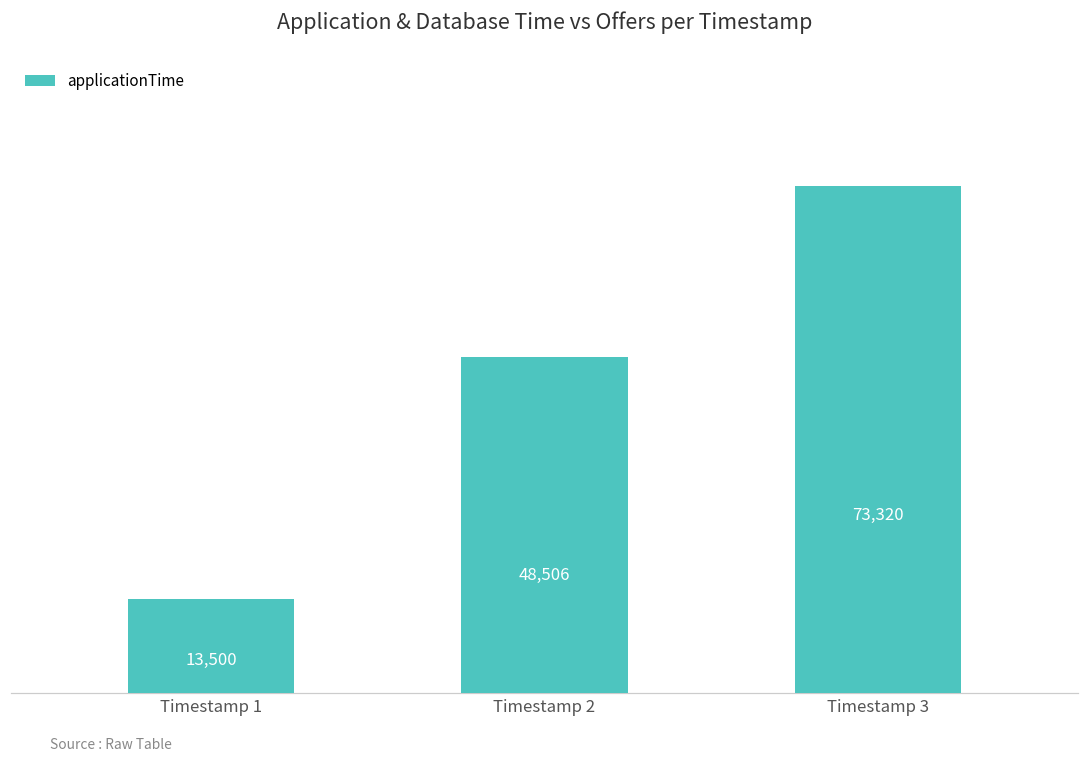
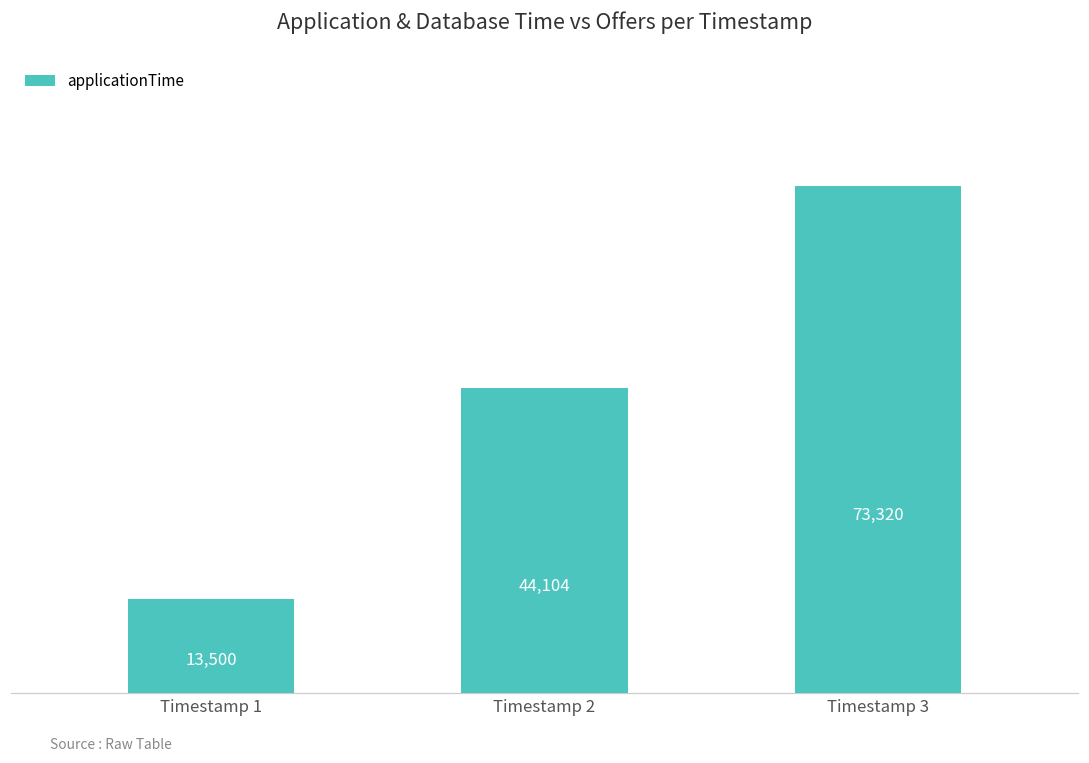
  {
    "Timestamp 1": "13,500",
-   "Timestamp 2": "48,506",
+   "Timestamp 2": "44,104",
    "Timestamp 3": "73,320"
  }
